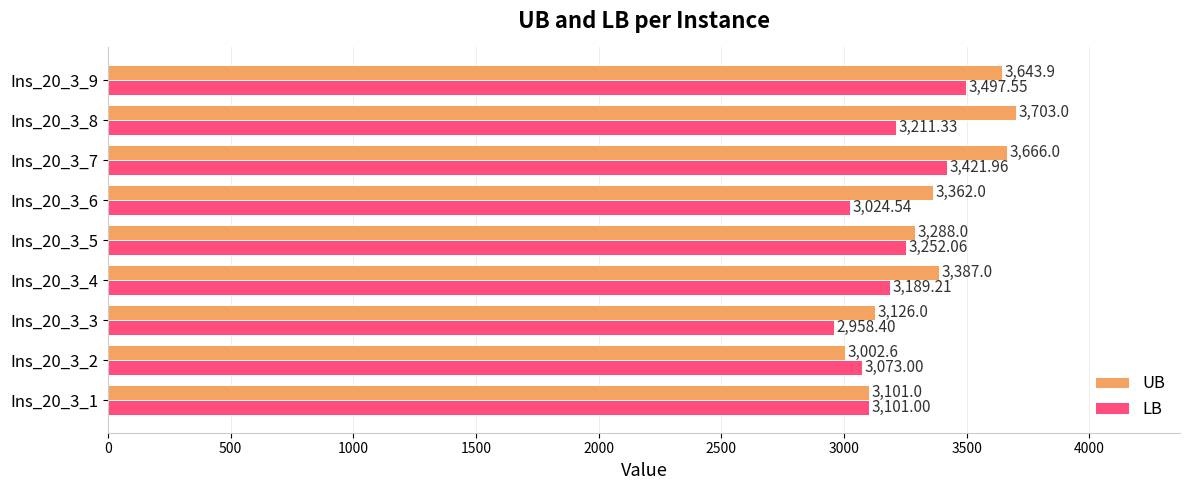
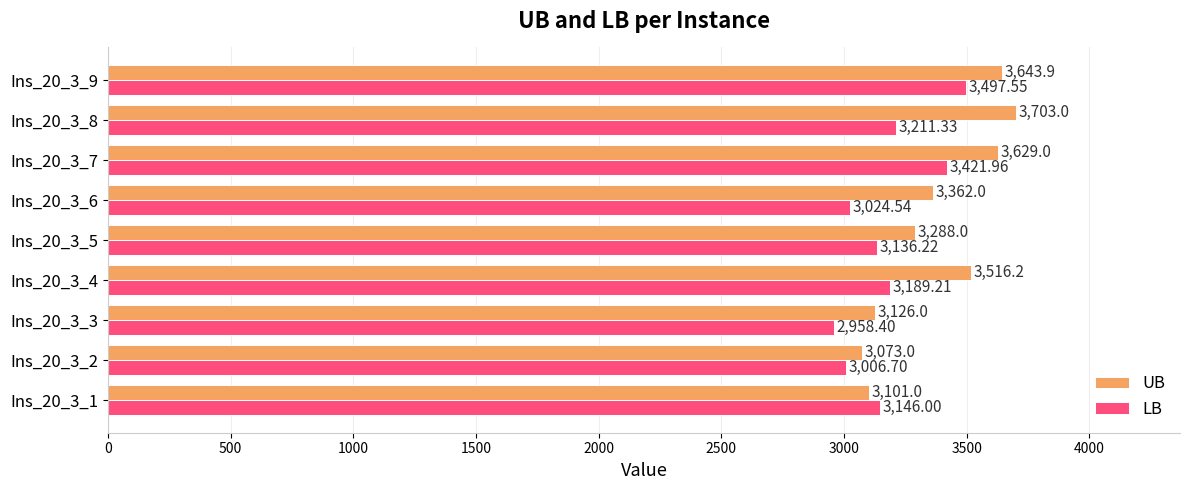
  {
    "UB": {
      "Ins_20_3_9": "3,643.9",
      "Ins_20_3_8": "3,703.0",
-     "Ins_20_3_7": "3,666.0",
+     "Ins_20_3_7": "3,629.0",
      "Ins_20_3_6": "3,362.0",
      "Ins_20_3_5": "3,288.0",
-     "Ins_20_3_4": "3,387.0",
+     "Ins_20_3_4": "3,516.2",
      "Ins_20_3_3": "3,126.0",
-     "Ins_20_3_2": "3,002.6",
+     "Ins_20_3_2": "3,073.0",
      "Ins_20_3_1": "3,101.0"
    },
    "LB": {
      "Ins_20_3_9": "3,497.55",
      "Ins_20_3_8": "3,211.33",
      "Ins_20_3_7": "3,421.96",
      "Ins_20_3_6": "3,024.54",
-     "Ins_20_3_5": "3,252.06",
+     "Ins_20_3_5": "3,136.22",
      "Ins_20_3_4": "3,189.21",
      "Ins_20_3_3": "2,958.40",
-     "Ins_20_3_2": "3,073.00",
-     "Ins_20_3_1": "3,101.00"
+     "Ins_20_3_2": "3,006.70",
+     "Ins_20_3_1": "3,146.00"
    }
  }
